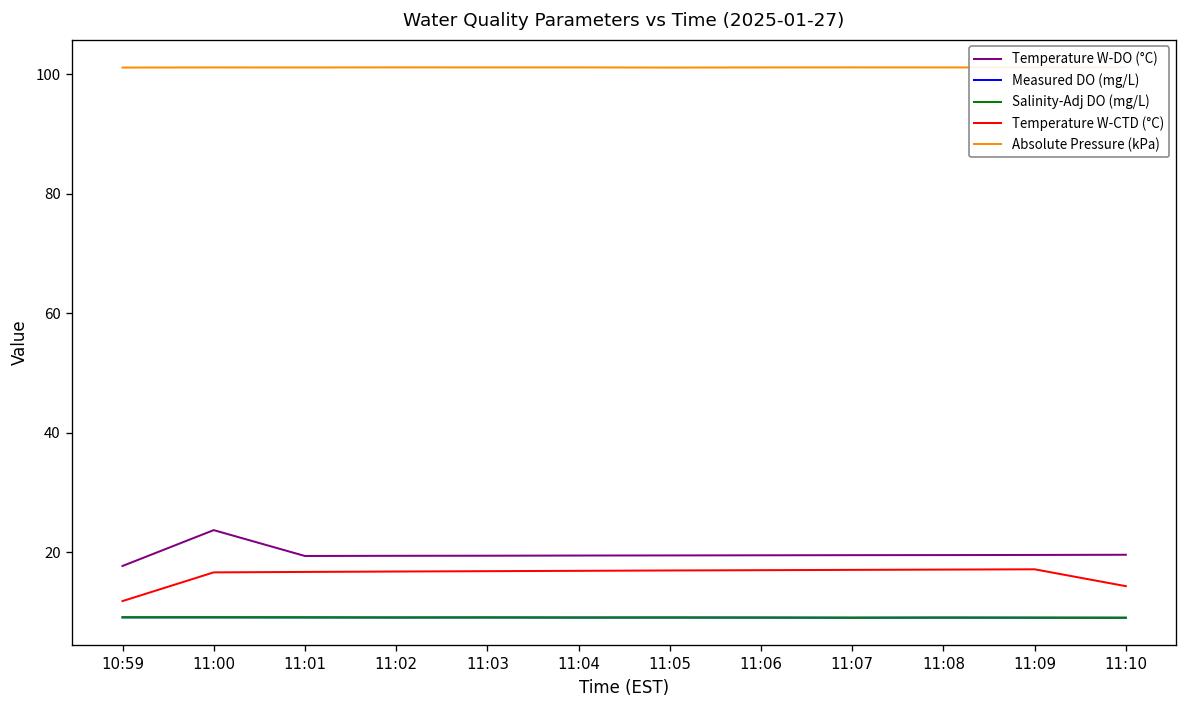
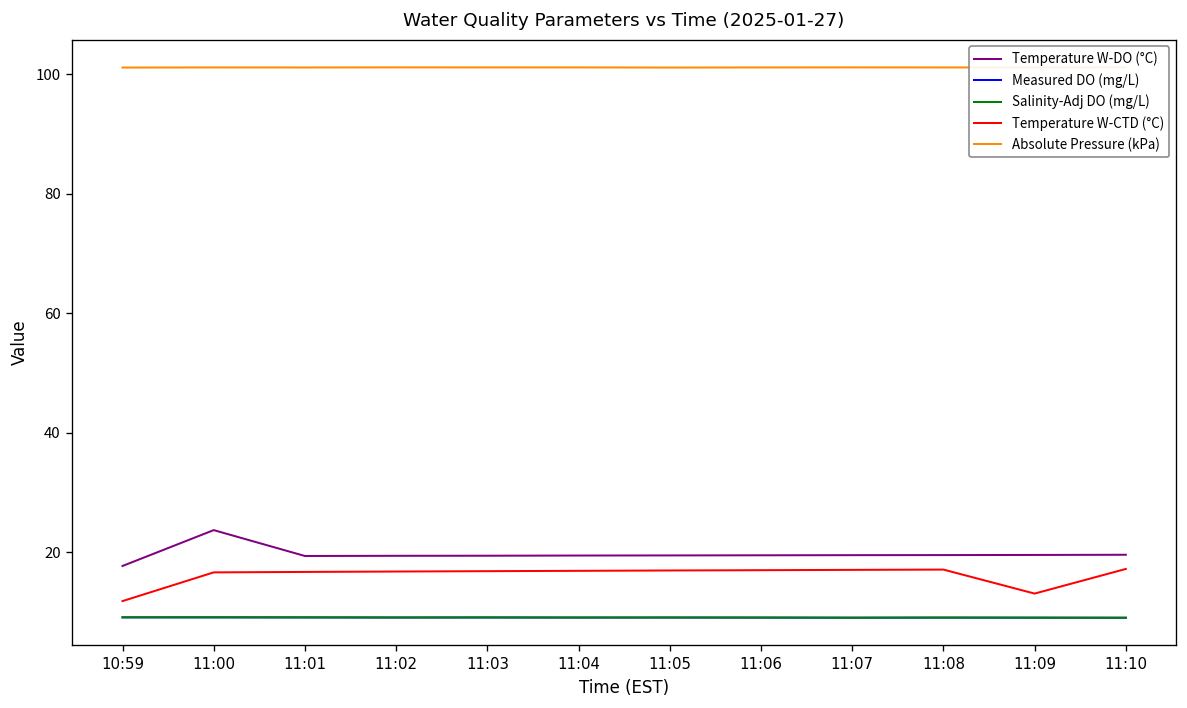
  {
    "Temperature W-DO (°C)": {
      "10:59": 18,
      "11:00": 24,
      "11:01": 19,
      "11:02": 19,
      "11:03": 19,
      "11:04": 19,
      "11:05": 19,
      "11:06": 19,
      "11:07": 20,
      "11:08": 20,
      "11:09": 20,
      "11:10": 20
    },
    "Salinity-Adj DO (mg/L)": {
      "10:59": 9,
      "11:00": 9,
      "11:01": 9,
      "11:02": 9,
      "11:03": 9,
      "11:04": 9,
      "11:05": 9,
      "11:06": 9,
      "11:07": 9,
      "11:08": 9,
      "11:09": 9,
      "11:10": 9
    },
    "Temperature W-CTD (°C)": {
      "10:59": 12,
      "11:00": 17,
      "11:01": 17,
      "11:02": 17,
      "11:03": 17,
      "11:04": 17,
      "11:05": 17,
      "11:06": 17,
      "11:07": 17,
      "11:08": 17,
-     "11:09": 17,
-     "11:10": 14
+     "11:09": 13,
+     "11:10": 17
    },
    "Absolute Pressure (kPa)": {
      "10:59": 101,
      "11:00": 101,
      "11:01": 101,
      "11:02": 101,
      "11:03": 101,
      "11:04": 101,
      "11:05": 101,
      "11:06": 101,
      "11:07": 101,
      "11:08": 101
    }
  }
